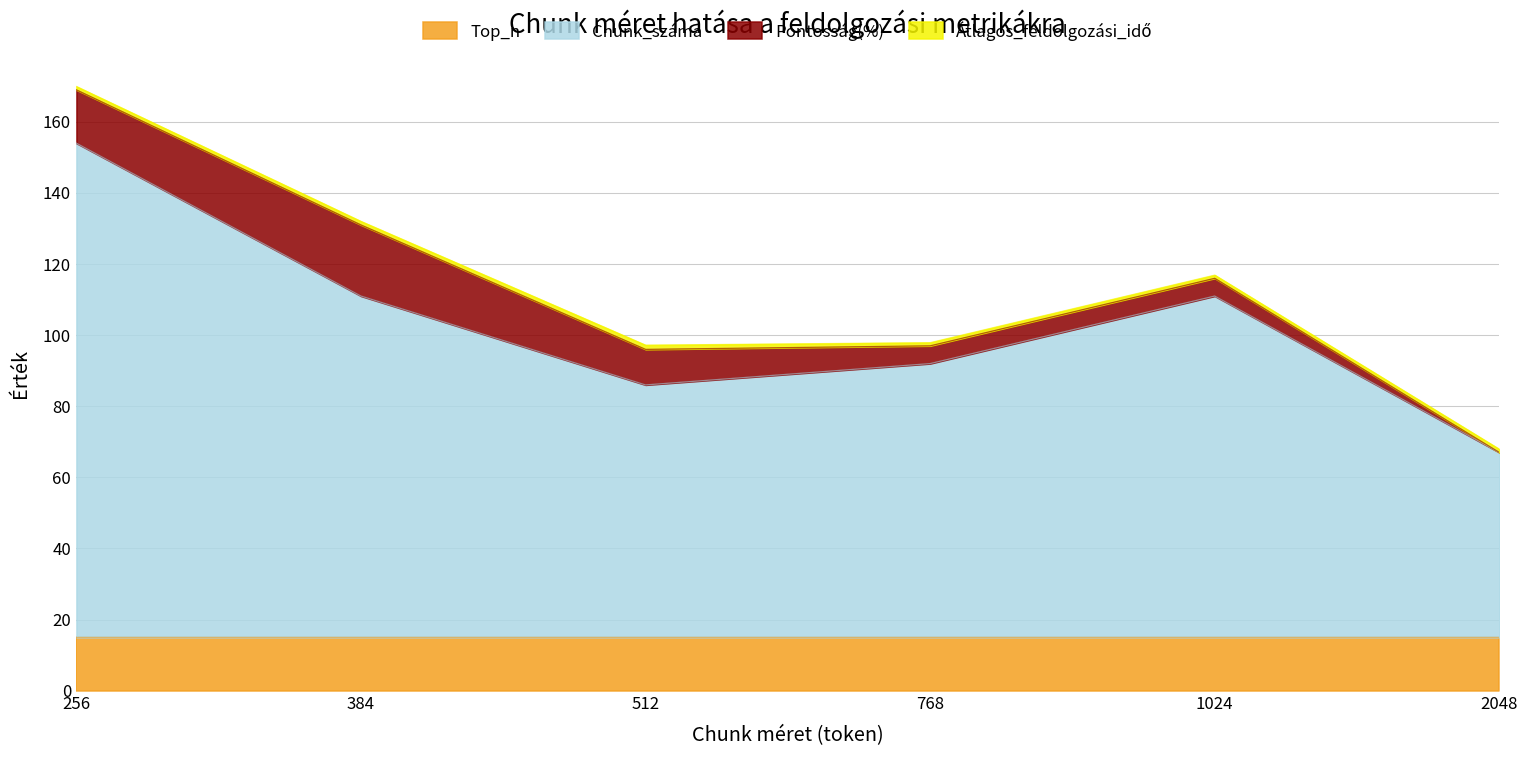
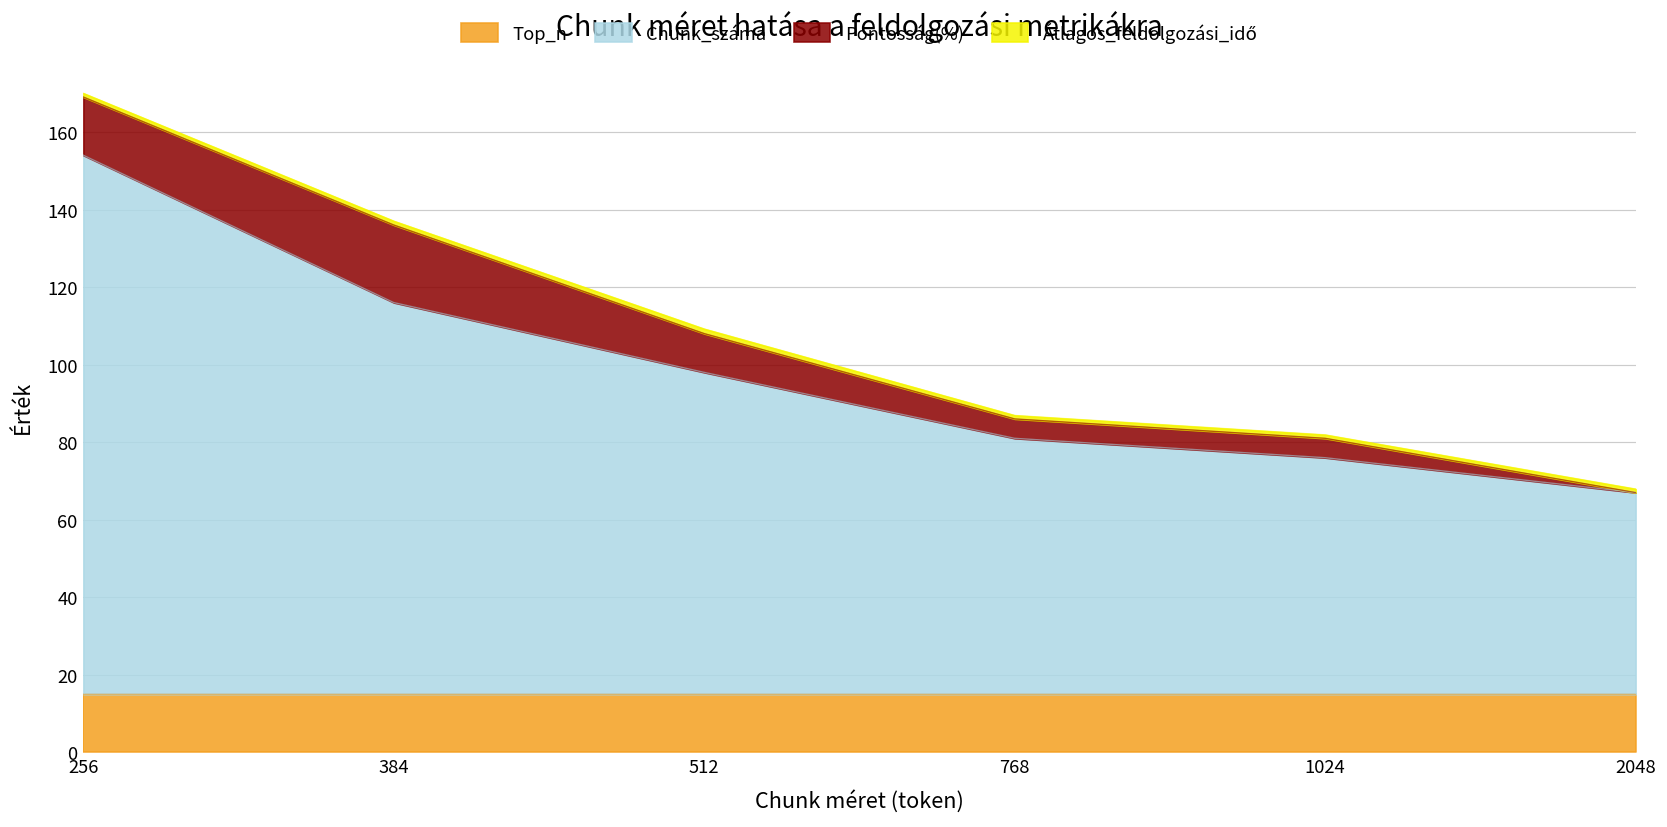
  {
    "Top_n": {
      "256": 15,
      "384": 15,
      "512": 15,
      "768": 15,
      "1024": 15,
      "2048": 15
    },
    "Chunk_száma": {
      "256": 154,
-     "384": 111,
-     "512": 86,
-     "768": 92,
-     "1024": 111
+     "384": 116,
+     "512": 98,
+     "768": 81,
+     "1024": 76
    },
    "Pontosság(%)": {
      "256": 169,
      "384": 20,
      "512": 10,
      "768": 5,
      "1024": 5
    },
    "Átlagos_feldolgozási_idő": {
      "256": 170,
      "384": 1,
      "512": 1,
      "768": 1,
      "1024": 1,
      "2048": 68
    }
  }
